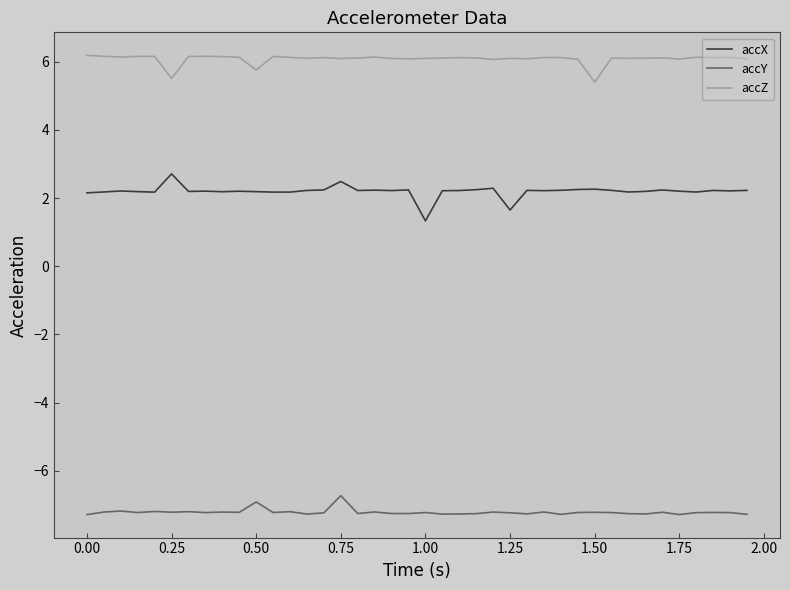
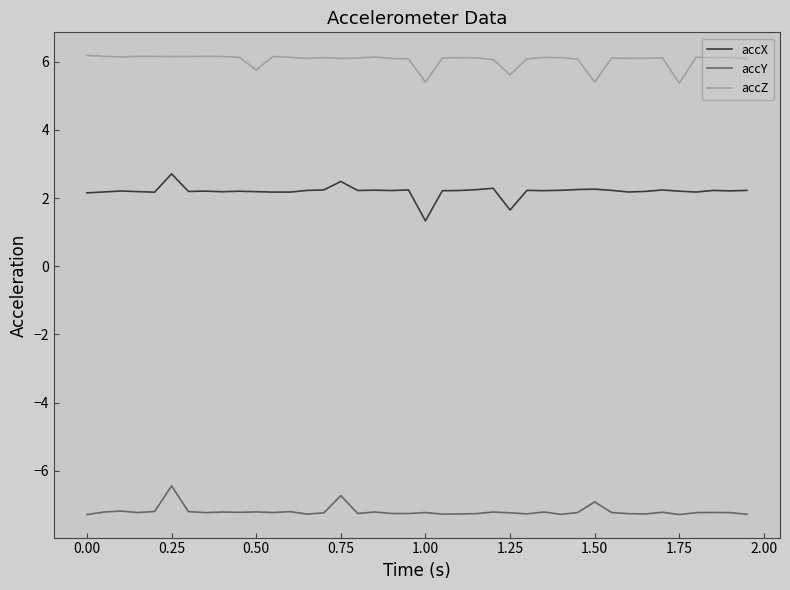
  {
    "accX": {
      "0.00": 2.2,
      "0.25": 2.7,
      "0.50": 2.2,
      "0.75": 2.5,
      "1.00": 1.3,
      "1.25": 1.6,
      "1.50": 2.3,
      "1.75": 2.2
    },
    "accY": {
      "0.00": -7.3,
-     "0.25": -7.2,
-     "0.50": -6.9,
+     "0.25": -6.4,
+     "0.50": -7.2,
      "0.75": -6.7,
      "1.00": -7.2,
      "1.25": -7.2,
-     "1.50": -7.2,
+     "1.50": -6.9,
      "1.75": -7.3
    },
    "accZ": {
      "0.00": 6.2,
-     "0.25": 5.5,
+     "0.25": 6.2,
      "0.50": 5.8,
      "0.75": 6.1,
-     "1.00": 6.1,
-     "1.25": 6.1,
+     "1.00": 5.4,
+     "1.25": 5.6,
      "1.50": 5.4,
-     "1.75": 6.1
+     "1.75": 5.4
    }
  }
